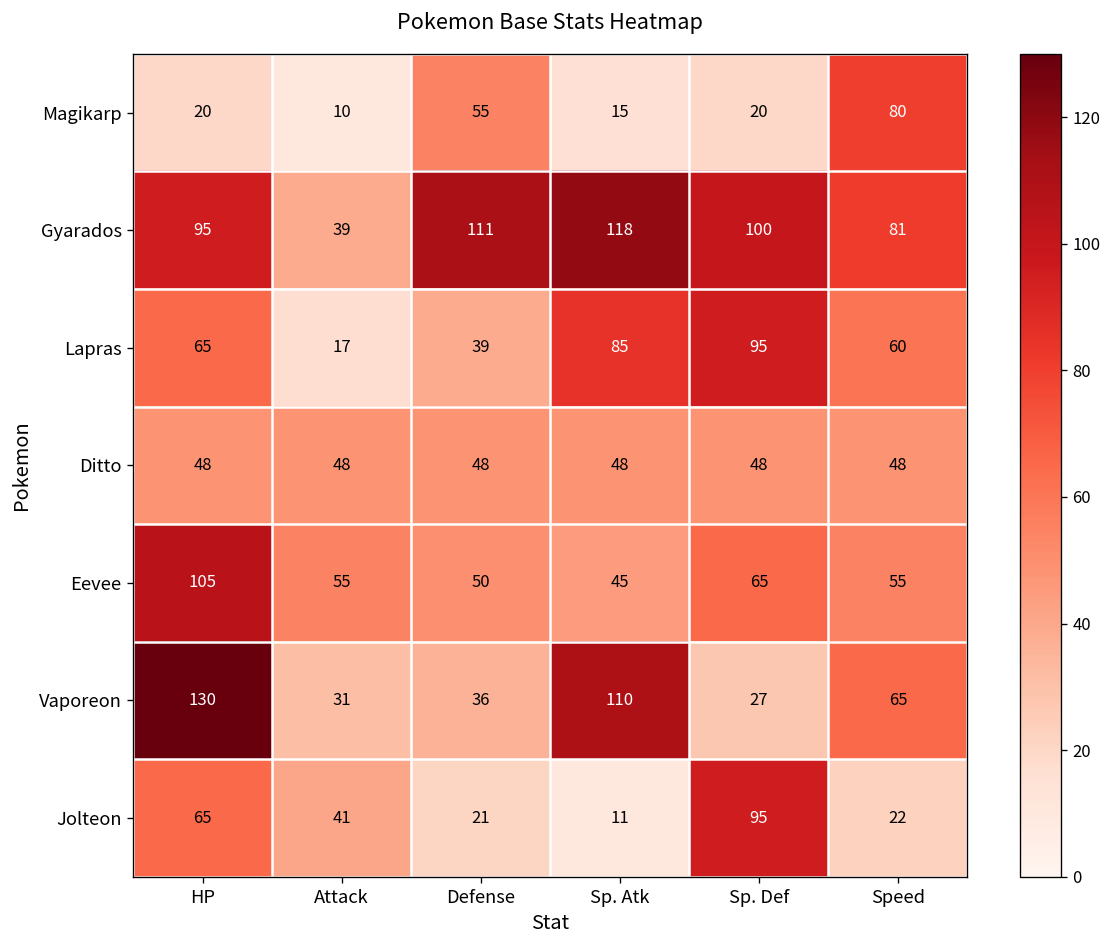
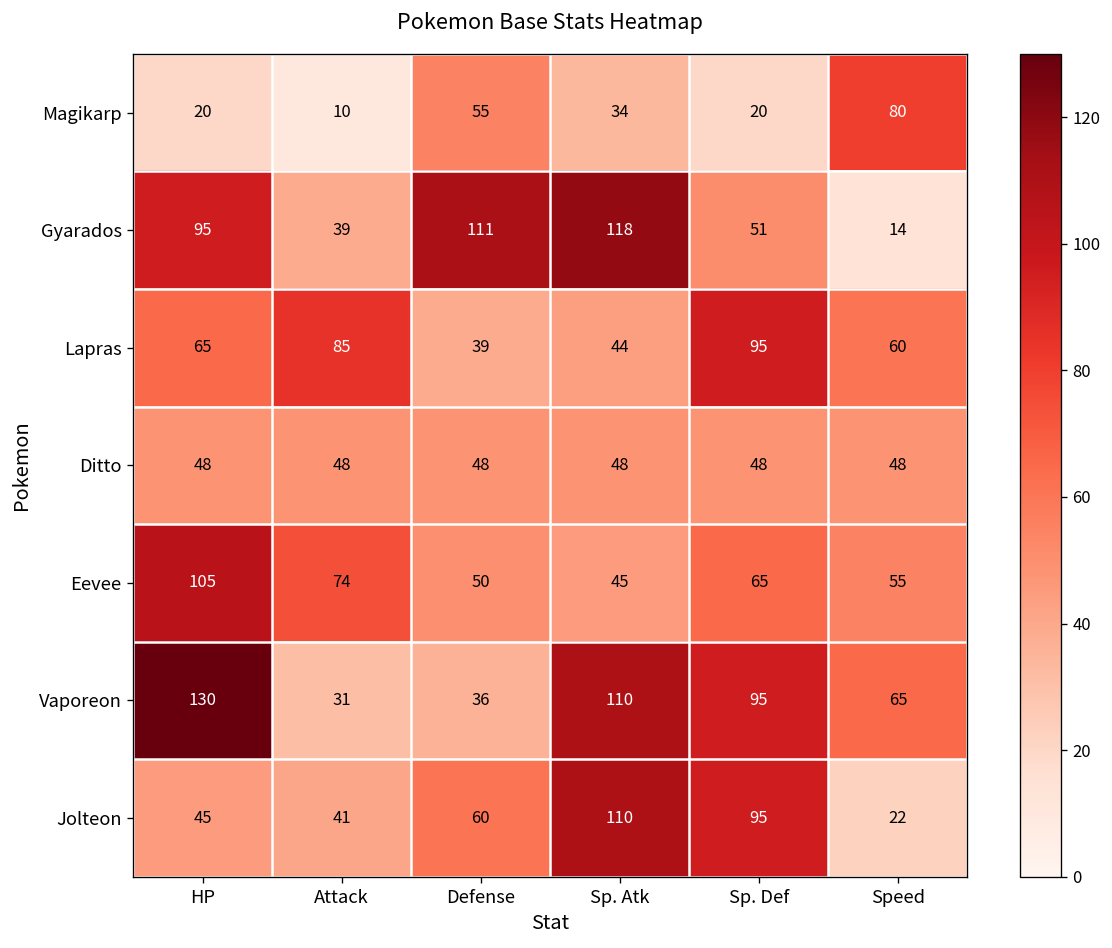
  {
    "Magikarp": {
      "HP": 20,
      "Attack": 10,
      "Defense": 55,
-     "Sp. Atk": 15,
+     "Sp. Atk": 34,
      "Sp. Def": 20,
      "Speed": 80
    },
    "Gyarados": {
      "HP": 95,
      "Attack": 39,
      "Defense": 111,
      "Sp. Atk": 118,
-     "Sp. Def": 100,
-     "Speed": 81
+     "Sp. Def": 51,
+     "Speed": 14
    },
    "Lapras": {
      "HP": 65,
-     "Attack": 17,
+     "Attack": 85,
      "Defense": 39,
-     "Sp. Atk": 85,
+     "Sp. Atk": 44,
      "Sp. Def": 95,
      "Speed": 60
    },
    "Ditto": {
      "HP": 48,
      "Attack": 48,
      "Defense": 48,
      "Sp. Atk": 48,
      "Sp. Def": 48,
      "Speed": 48
    },
    "Eevee": {
      "HP": 105,
-     "Attack": 55,
+     "Attack": 74,
      "Defense": 50,
      "Sp. Atk": 45,
      "Sp. Def": 65,
      "Speed": 55
    },
    "Vaporeon": {
      "HP": 130,
      "Attack": 31,
      "Defense": 36,
      "Sp. Atk": 110,
-     "Sp. Def": 27,
+     "Sp. Def": 95,
      "Speed": 65
    },
    "Jolteon": {
-     "HP": 65,
+     "HP": 45,
      "Attack": 41,
-     "Defense": 21,
-     "Sp. Atk": 11,
+     "Defense": 60,
+     "Sp. Atk": 110,
      "Sp. Def": 95,
      "Speed": 22
    }
  }
